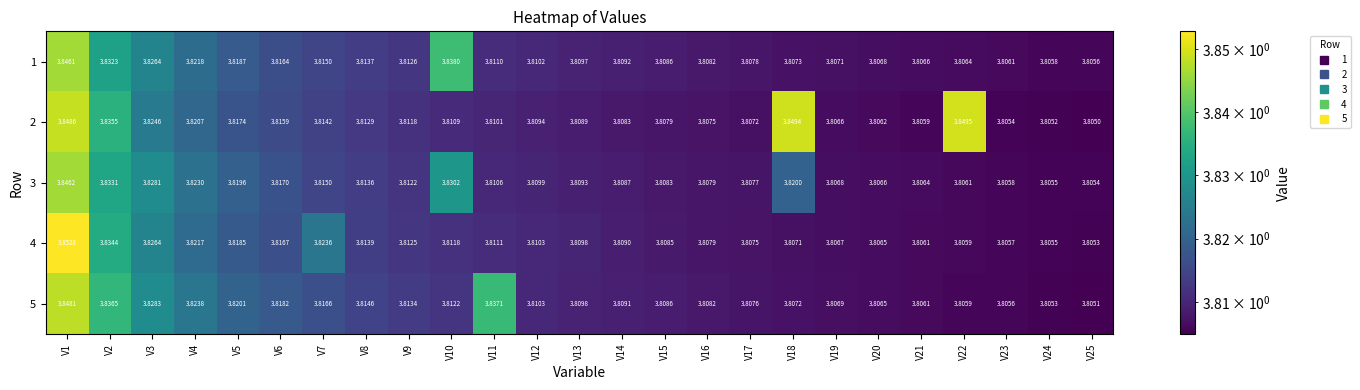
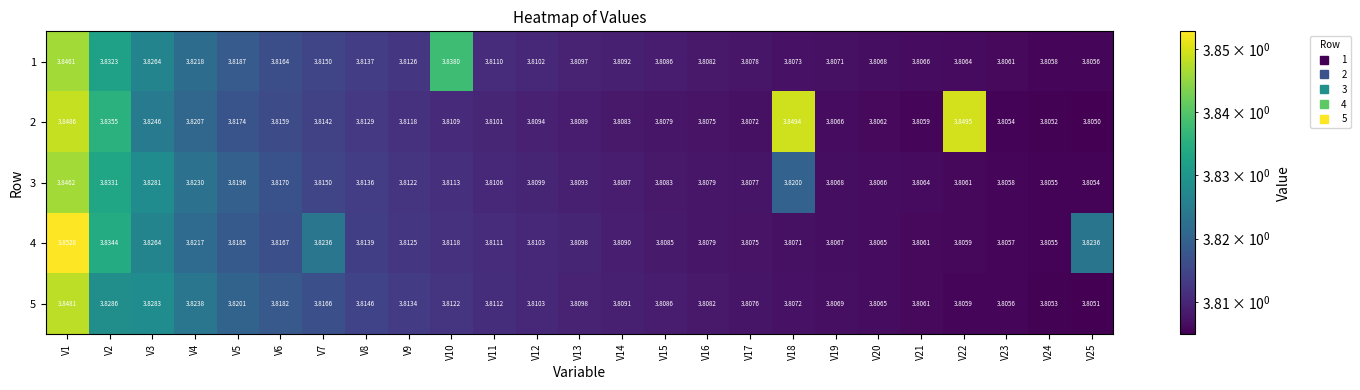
  {
    "1": {
      "V1": 3.8461,
      "V2": 3.8323,
      "V3": 3.8264,
      "V4": 3.8218,
      "V5": 3.8187,
      "V6": 3.8164,
      "V7": 3.8150,
      "V8": 3.8137,
      "V9": 3.8126,
      "V10": 3.8380,
      "V11": 3.8110,
      "V12": 3.8102,
      "V13": 3.8097,
      "V14": 3.8092,
      "V15": 3.8086,
      "V16": 3.8082,
      "V17": 3.8078,
      "V18": 3.8073,
      "V19": 3.8071,
      "V20": 3.8068,
      "V21": 3.8066,
      "V22": 3.8064,
      "V23": 3.8061,
      "V24": 3.8058,
      "V25": 3.8056
    },
    "2": {
      "V1": 3.8486,
      "V2": 3.8355,
      "V3": 3.8246,
      "V4": 3.8207,
      "V5": 3.8174,
      "V6": 3.8159,
      "V7": 3.8142,
      "V8": 3.8129,
      "V9": 3.8118,
      "V10": 3.8109,
      "V11": 3.8101,
      "V12": 3.8094,
      "V13": 3.8089,
      "V14": 3.8083,
      "V15": 3.8079,
      "V16": 3.8075,
      "V17": 3.8072,
      "V18": 3.8494,
      "V19": 3.8066,
      "V20": 3.8062,
      "V21": 3.8059,
      "V22": 3.8495,
      "V23": 3.8054,
      "V24": 3.8052,
      "V25": 3.8050
    },
    "3": {
      "V1": 3.8462,
      "V2": 3.8331,
      "V3": 3.8281,
      "V4": 3.8230,
      "V5": 3.8196,
      "V6": 3.8170,
      "V7": 3.8150,
      "V8": 3.8136,
      "V9": 3.8122,
-     "V10": 3.8302,
+     "V10": 3.8113,
      "V11": 3.8106,
      "V12": 3.8099,
      "V13": 3.8093,
      "V14": 3.8087,
      "V15": 3.8083,
      "V16": 3.8079,
      "V17": 3.8077,
      "V18": 3.8200,
      "V19": 3.8068,
      "V20": 3.8066,
      "V21": 3.8064,
      "V22": 3.8061,
      "V23": 3.8058,
      "V24": 3.8055,
      "V25": 3.8054
    },
    "4": {
      "V1": 3.8528,
      "V2": 3.8344,
      "V3": 3.8264,
      "V4": 3.8217,
      "V5": 3.8185,
      "V6": 3.8167,
      "V7": 3.8236,
      "V8": 3.8139,
      "V9": 3.8125,
      "V10": 3.8118,
      "V11": 3.8111,
      "V12": 3.8103,
      "V13": 3.8098,
      "V14": 3.8090,
      "V15": 3.8085,
      "V16": 3.8079,
      "V17": 3.8075,
      "V18": 3.8071,
      "V19": 3.8067,
      "V20": 3.8065,
      "V21": 3.8061,
      "V22": 3.8059,
      "V23": 3.8057,
      "V24": 3.8055,
-     "V25": 3.8053
+     "V25": 3.8236
    },
    "5": {
      "V1": 3.8481,
-     "V2": 3.8365,
+     "V2": 3.8286,
      "V3": 3.8283,
      "V4": 3.8238,
      "V5": 3.8201,
      "V6": 3.8182,
      "V7": 3.8166,
      "V8": 3.8146,
      "V9": 3.8134,
      "V10": 3.8122,
-     "V11": 3.8371,
+     "V11": 3.8112,
      "V12": 3.8103,
      "V13": 3.8098,
      "V14": 3.8091,
      "V15": 3.8086,
      "V16": 3.8082,
      "V17": 3.8076,
      "V18": 3.8072,
      "V19": 3.8069,
      "V20": 3.8065,
      "V21": 3.8061,
      "V22": 3.8059,
      "V23": 3.8056,
      "V24": 3.8053,
      "V25": 3.8051
    }
  }
